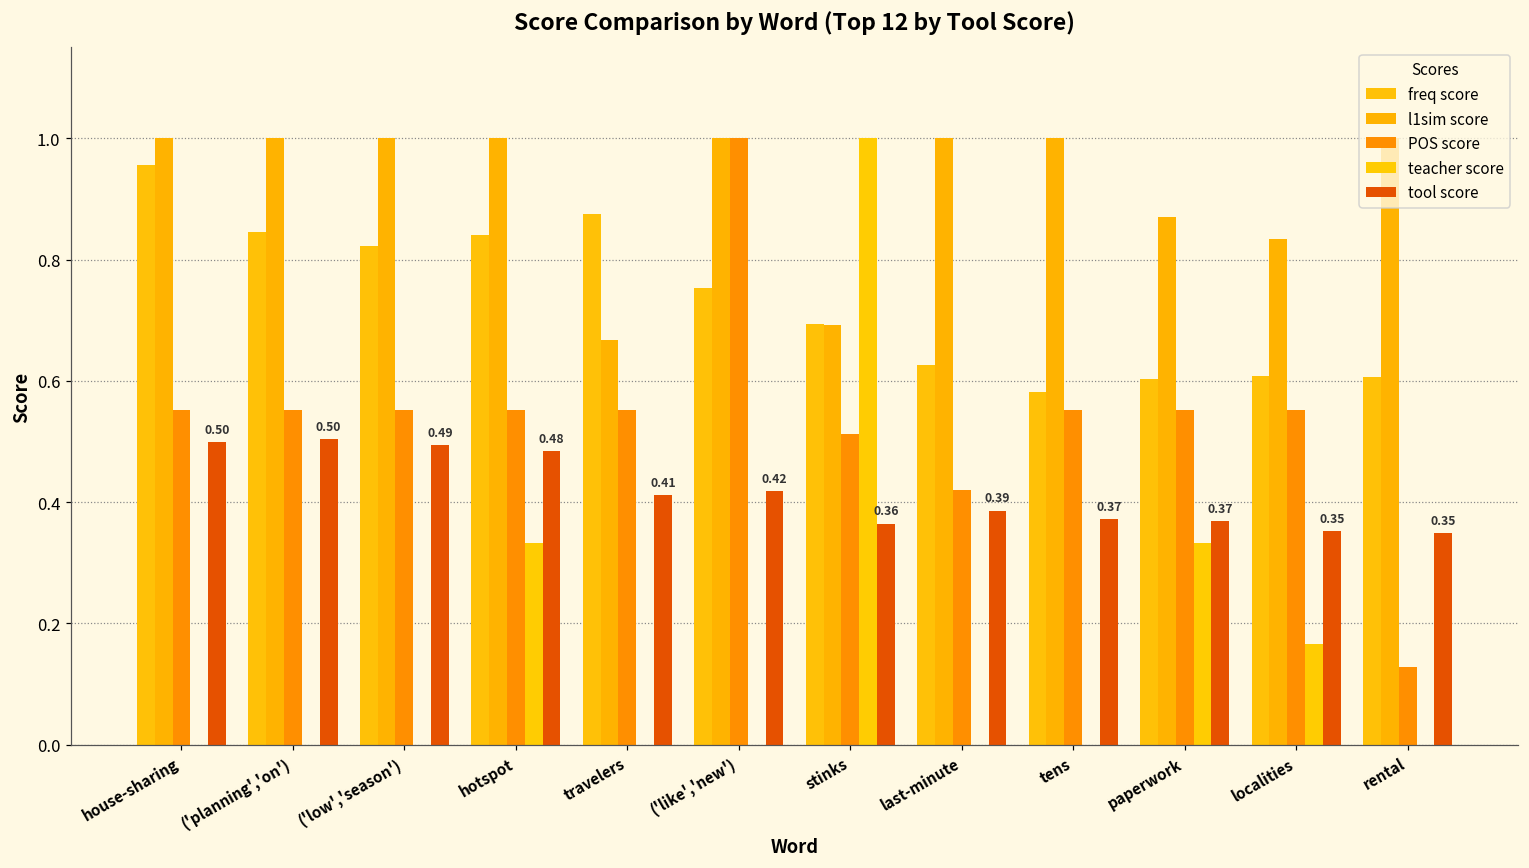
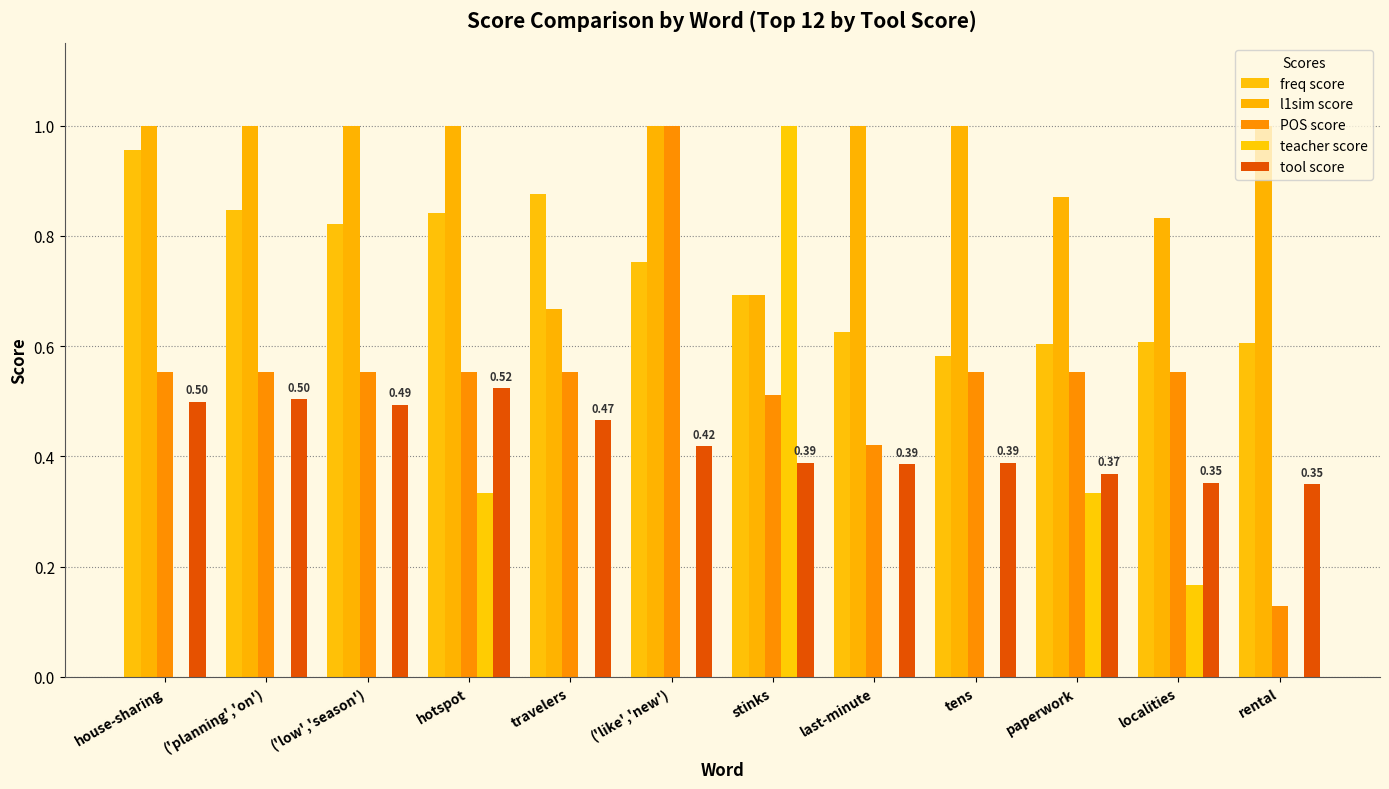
  {
    "tool score": {
      "house-sharing": 0.50,
      "('planning','on')": 0.50,
      "('low','season')": 0.49,
-     "hotspot": 0.48,
-     "travelers": 0.41,
+     "hotspot": 0.52,
+     "travelers": 0.47,
      "('like','new')": 0.42,
-     "stinks": 0.36,
+     "stinks": 0.39,
      "last-minute": 0.39,
-     "tens": 0.37,
+     "tens": 0.39,
      "paperwork": 0.37,
      "localities": 0.35,
      "rental": 0.35
    }
  }
